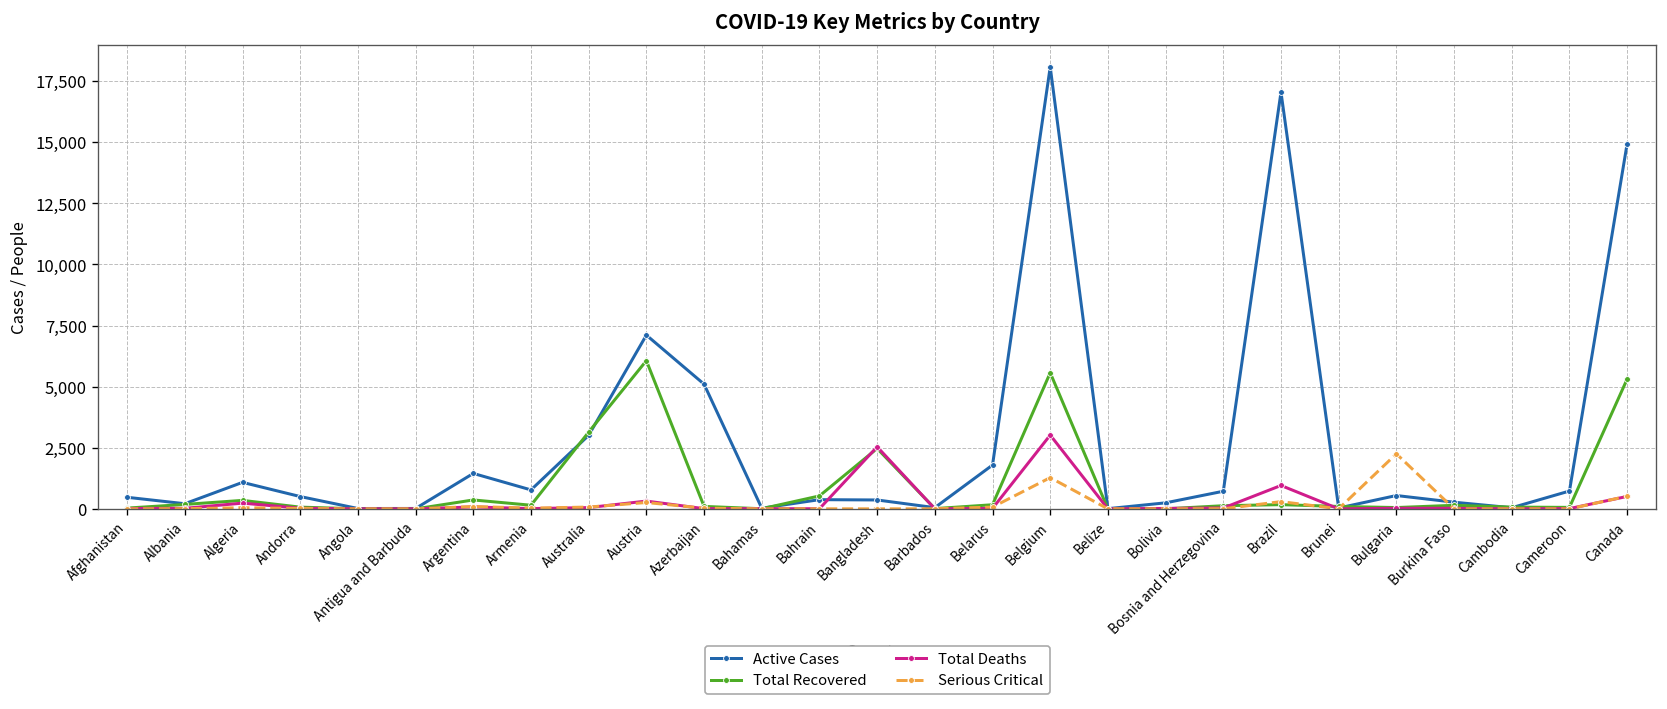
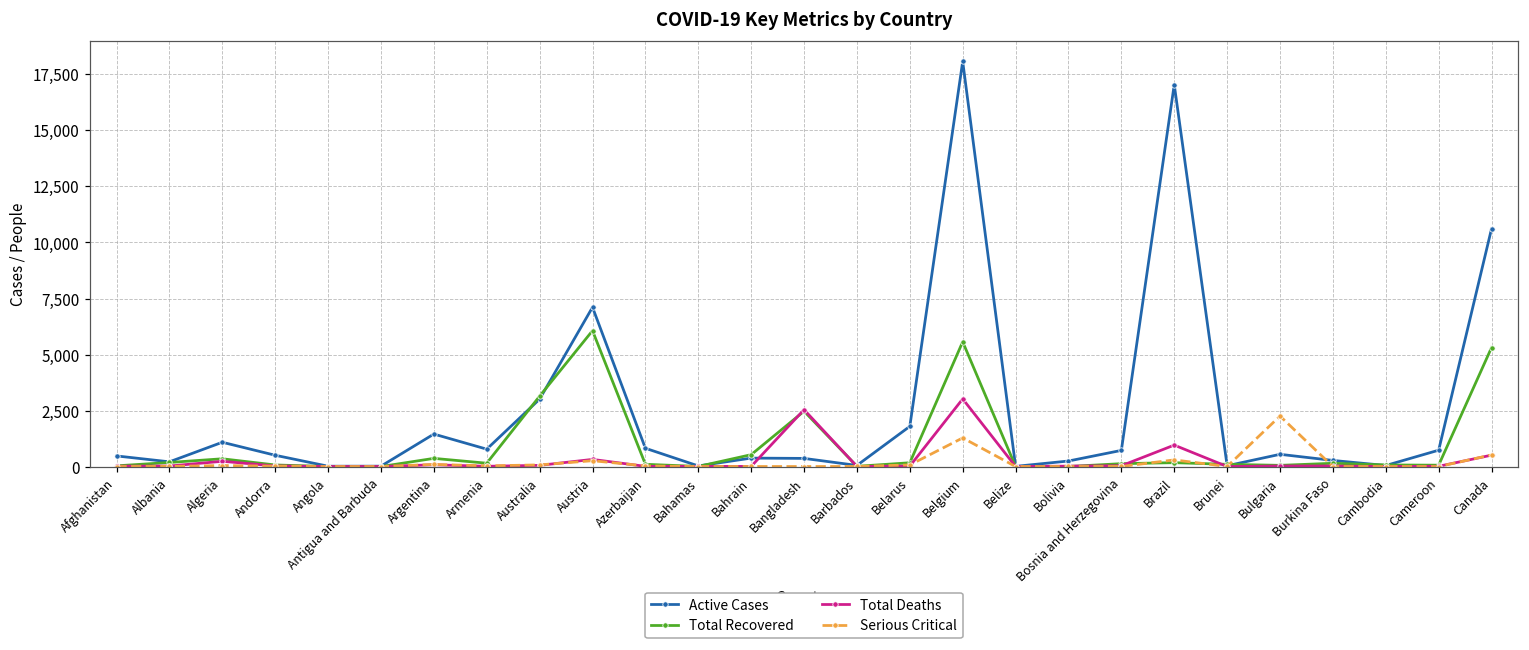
  {
    "Active Cases": {
      "Afghanistan": "500",
      "Algeria": "1,100",
      "Andorra": "500",
      "Argentina": "1,500",
      "Armenia": "800",
      "Australia": "3,000",
      "Austria": "7,100",
-     "Azerbaijan": "5,100",
+     "Azerbaijan": "800",
      "Bahrain": "400",
      "Bangladesh": "400",
      "Belarus": "1,800",
      "Belgium": "18,100",
      "Bolivia": "200",
      "Bosnia and Herzegovina": "700",
      "Brazil": "17,000",
      "Bulgaria": "500",
      "Burkina Faso": "300",
      "Cameroon": "700",
-     "Canada": "14,900"
+     "Canada": "10,600"
    },
    "Total Recovered": {
      "Argentina": "400",
      "Australia": "3,100",
      "Austria": "6,100",
      "Bahrain": "500",
      "Belgium": "5,600",
      "Canada": "5,300"
    },
    "Total Deaths": {
      "Belgium": "3,000",
      "Brazil": "1,000"
    },
    "Serious Critical": {
      "Algeria": "0",
      "Bangladesh": "0",
      "Belgium": "1,300",
      "Bulgaria": "2,300"
    }
  }
